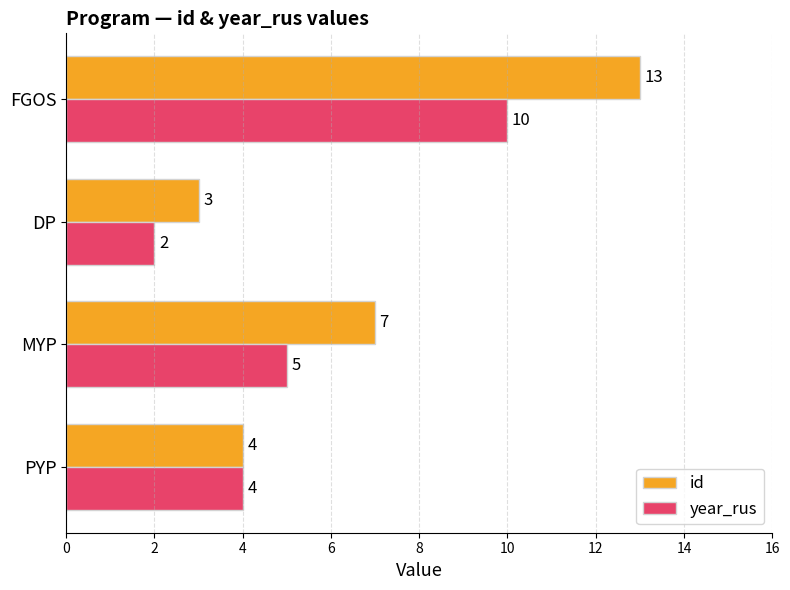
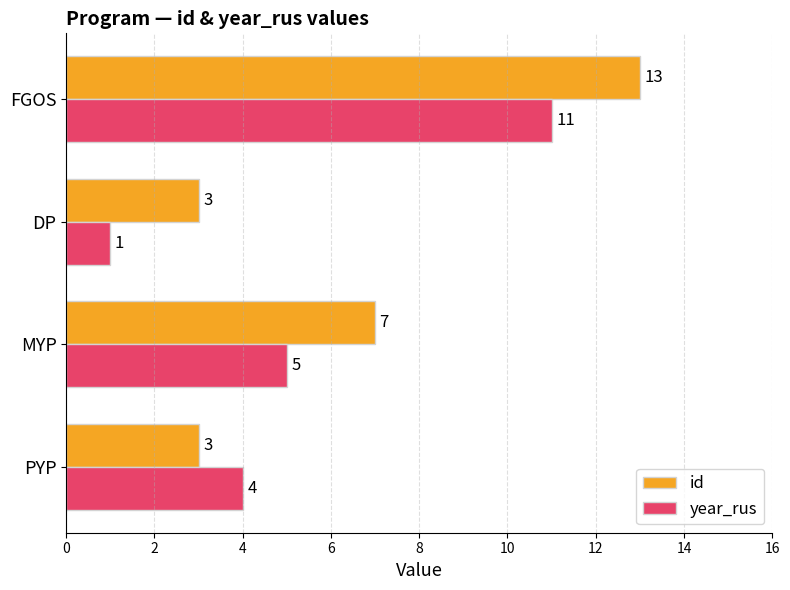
  {
    "id": {
      "FGOS": 13,
      "DP": 3,
      "MYP": 7,
-     "PYP": 4
+     "PYP": 3
    },
    "year_rus": {
-     "FGOS": 10,
-     "DP": 2,
+     "FGOS": 11,
+     "DP": 1,
      "MYP": 5,
      "PYP": 4
    }
  }
